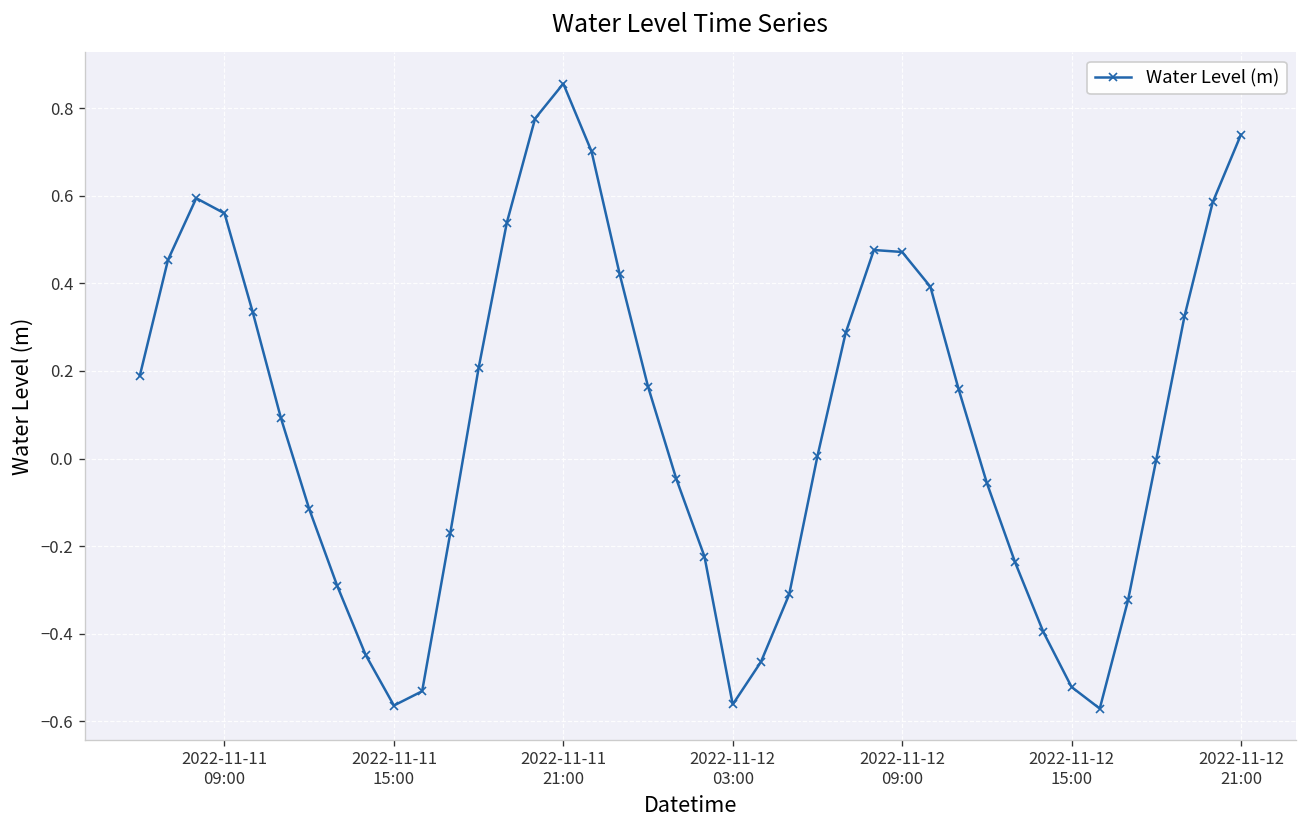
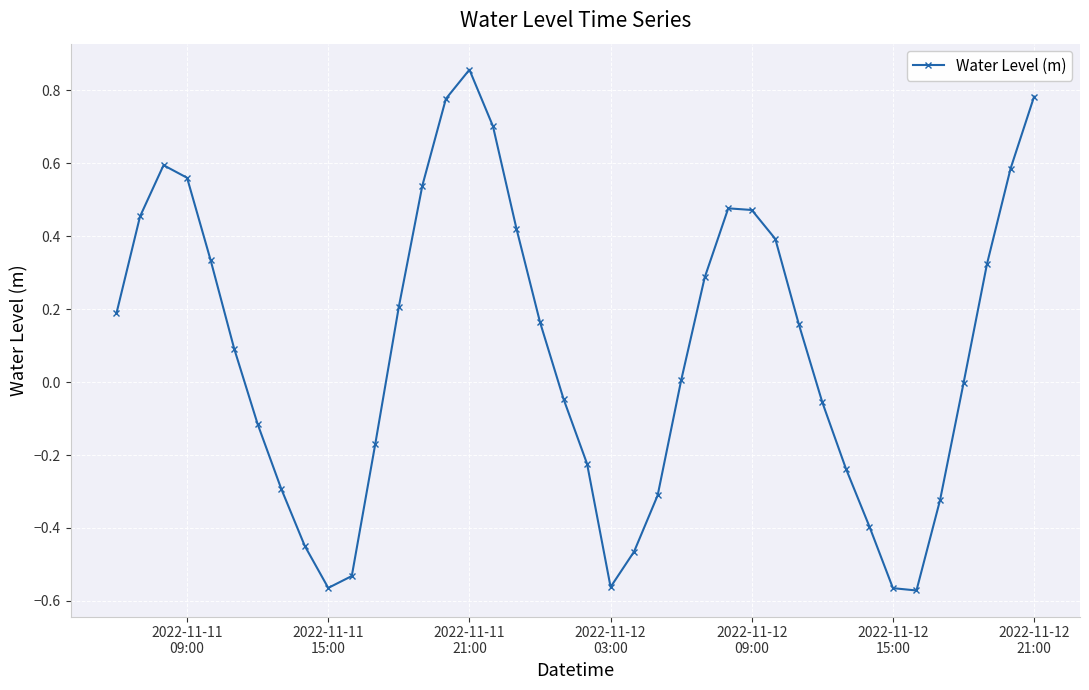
  {
    "2022-11-11 09:00": 0.56,
    "2022-11-11 15:00": -0.56,
    "2022-11-11 21:00": 0.86,
    "2022-11-12 03:00": -0.56,
    "2022-11-12 09:00": 0.47,
-   "2022-11-12 15:00": -0.52,
-   "2022-11-12 21:00": 0.74
+   "2022-11-12 15:00": -0.56,
+   "2022-11-12 21:00": 0.78
  }
